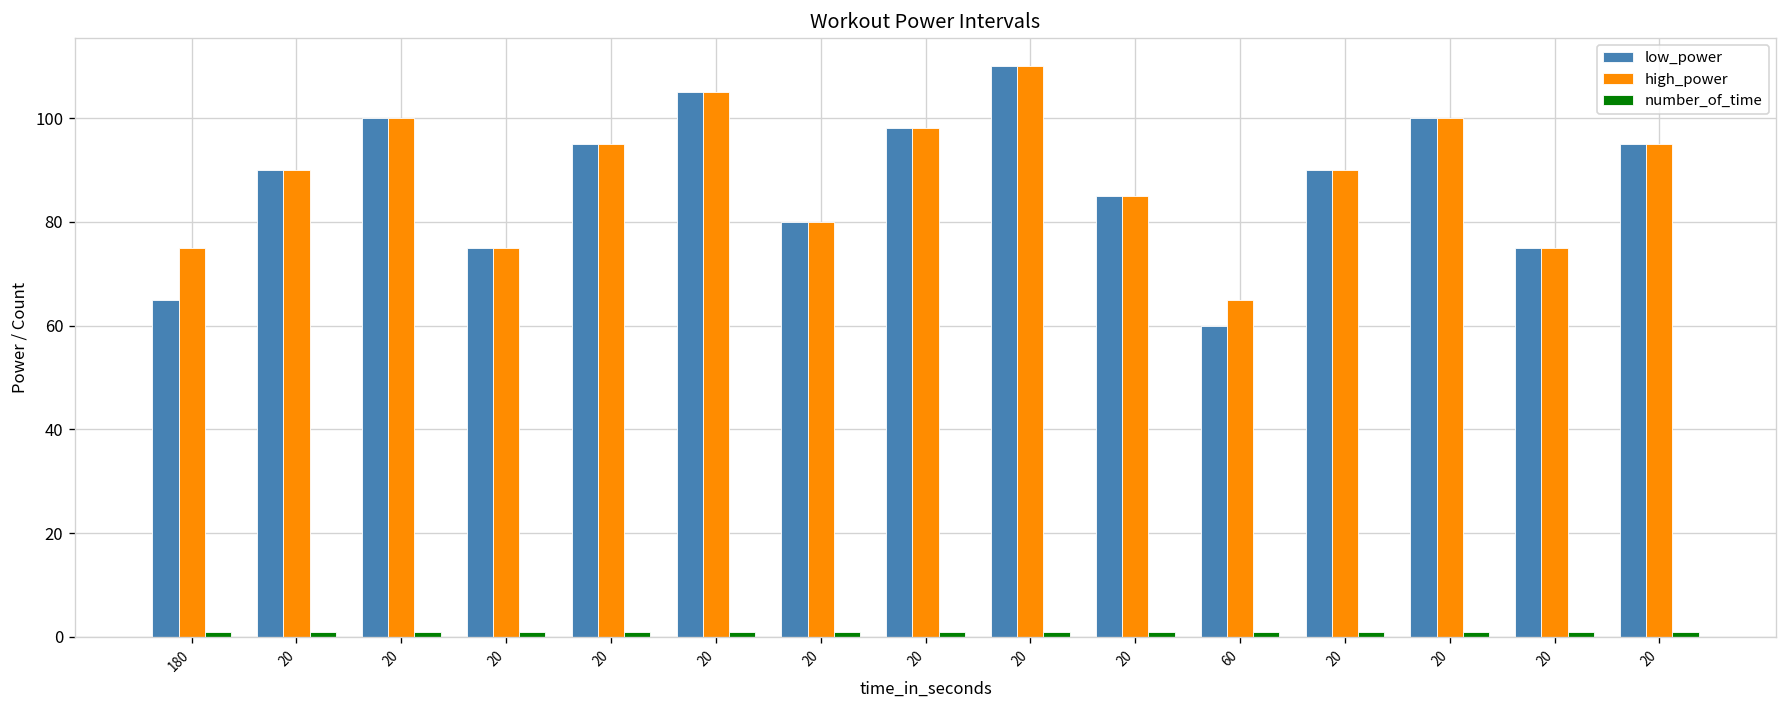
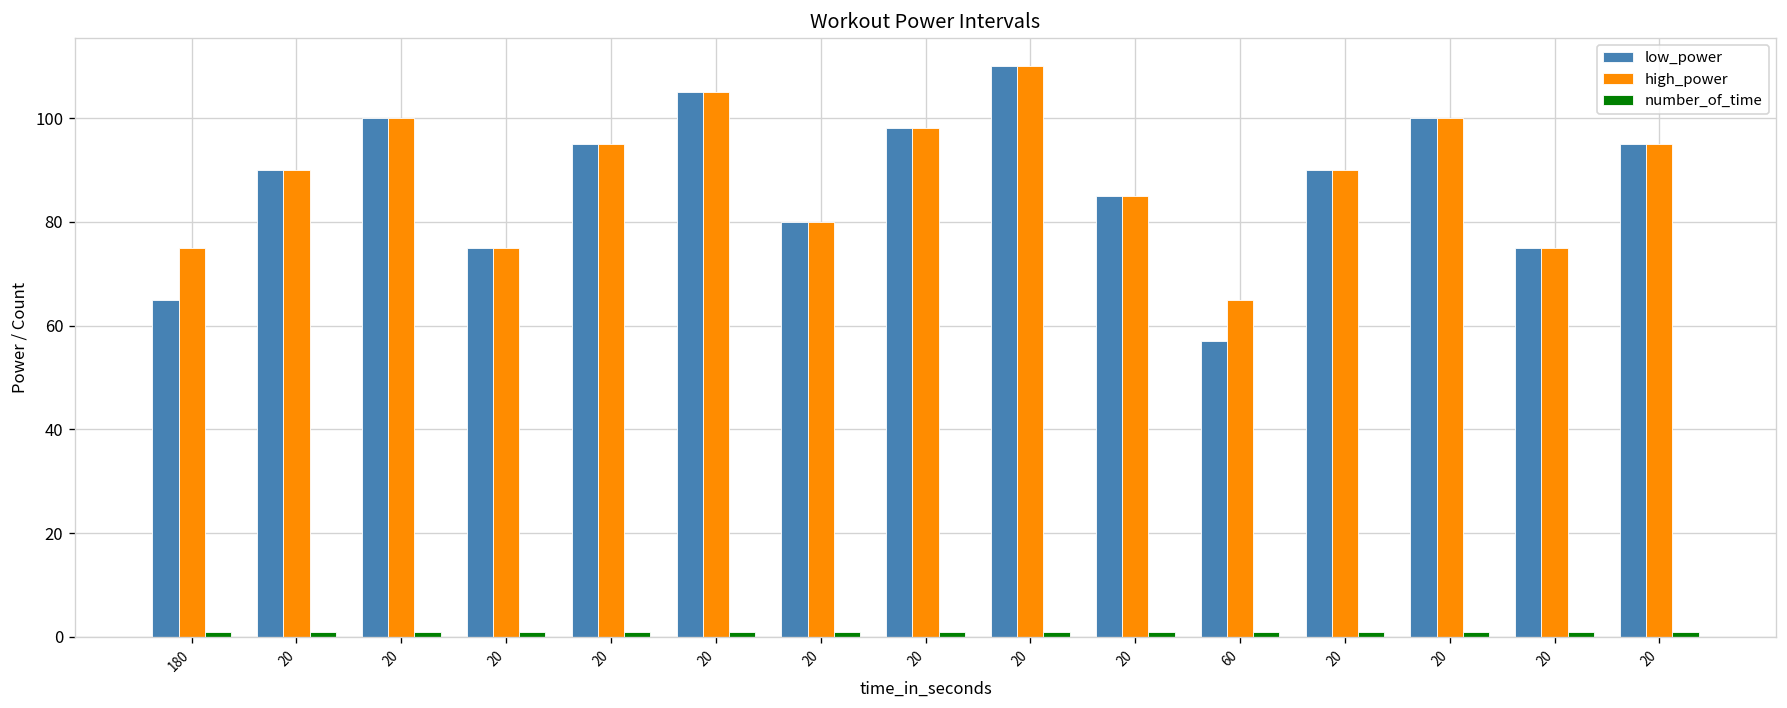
  {
    "low_power": {
      "180": 65,
-     "60": 60
+     "60": 57
    },
    "high_power": {
      "180": 75,
      "60": 65
    },
    "number_of_time": {
      "180": 1,
      "60": 1
    }
  }
